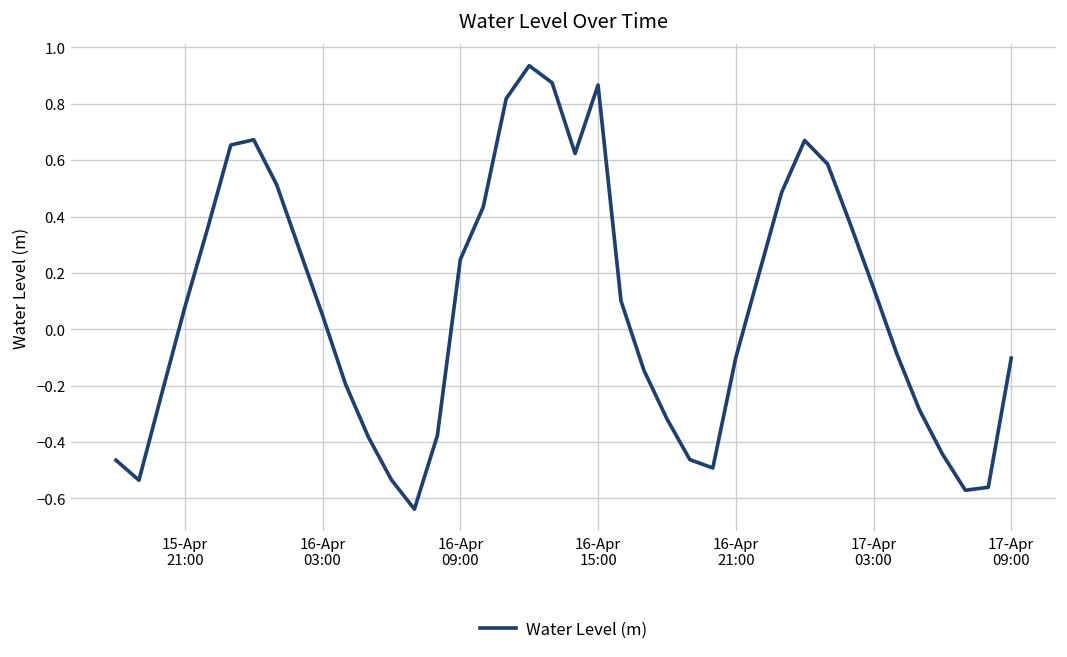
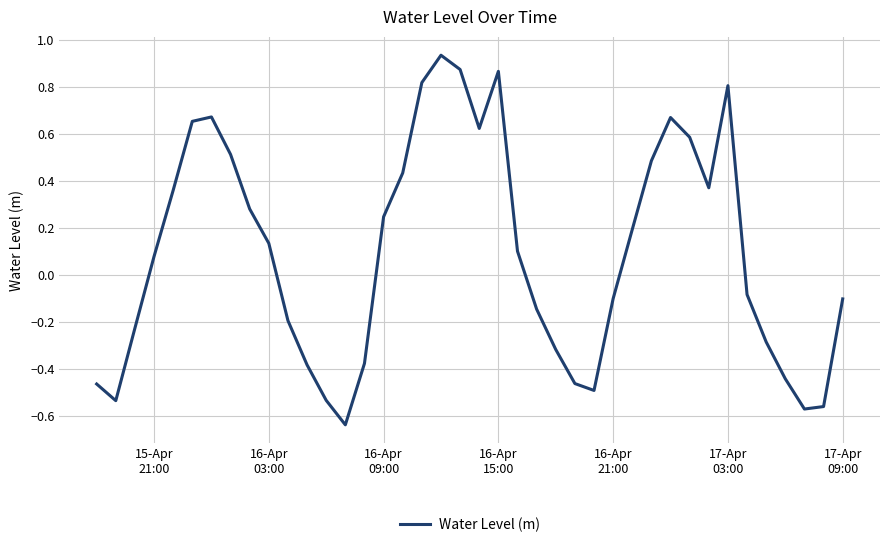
  {
    "15-Apr 21:00": 0.08,
-   "16-Apr 03:00": 0.05,
+   "16-Apr 03:00": 0.13,
    "16-Apr 09:00": 0.25,
    "16-Apr 15:00": 0.87,
    "16-Apr 21:00": -0.10,
-   "17-Apr 03:00": 0.15,
+   "17-Apr 03:00": 0.81,
    "17-Apr 09:00": -0.10
  }
